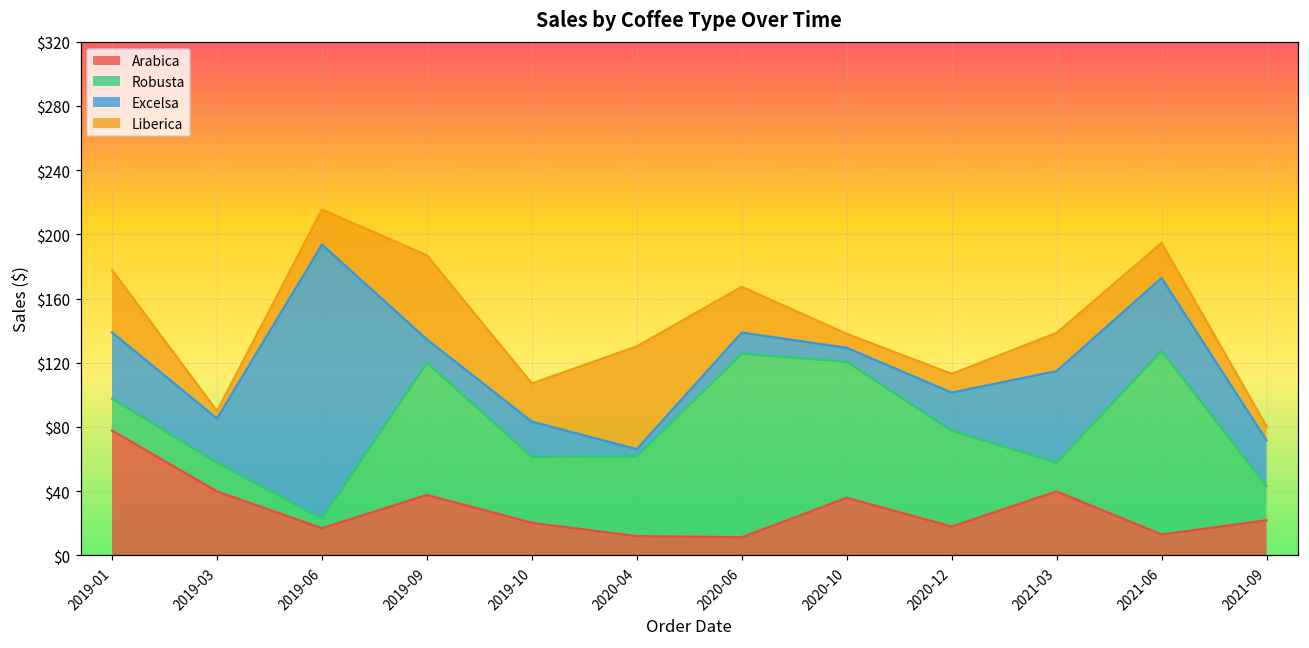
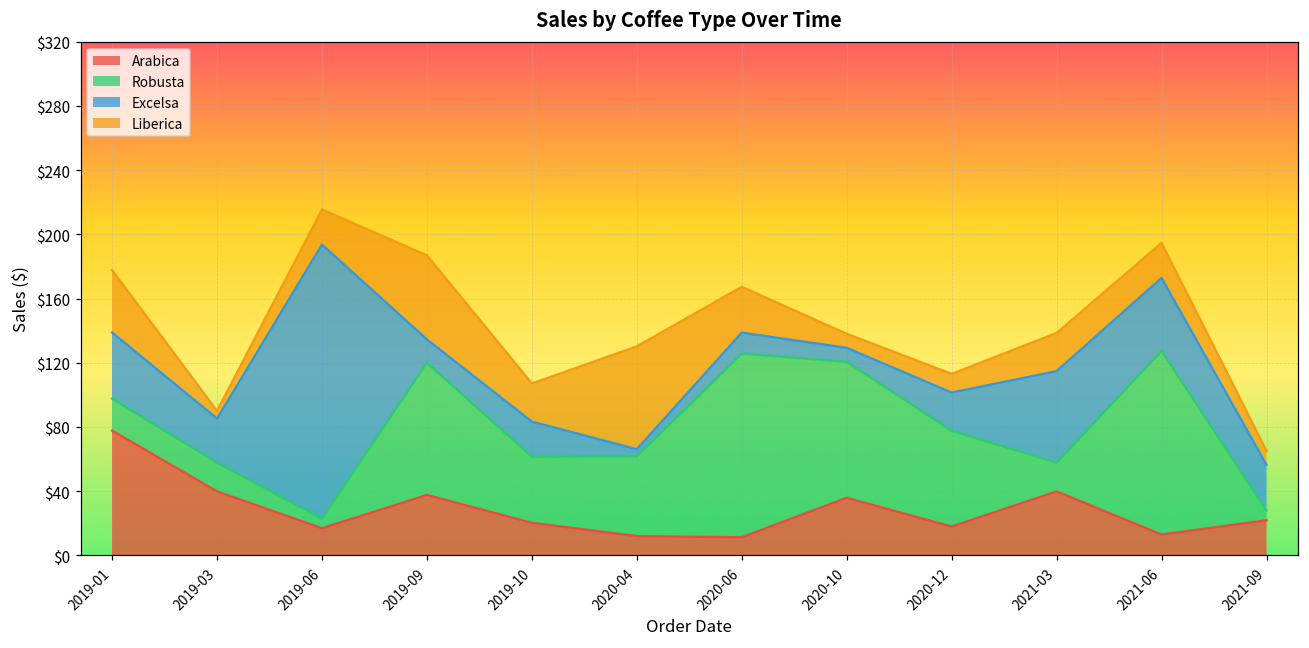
  {
    "Arabica": {
      "2019-01": "$78",
      "2019-03": "$40",
      "2019-06": "$17",
      "2019-09": "$38",
      "2019-10": "$20",
      "2020-04": "$12",
      "2020-06": "$11",
      "2020-10": "$36",
      "2020-12": "$18",
      "2021-03": "$40",
      "2021-06": "$13",
      "2021-09": "$22"
    },
    "Robusta": {
      "2019-01": "$20",
      "2019-03": "$18",
      "2019-06": "$6",
      "2019-09": "$82",
      "2019-10": "$41",
      "2020-04": "$50",
      "2020-06": "$114",
      "2020-10": "$85",
      "2020-12": "$60",
      "2021-03": "$18",
      "2021-06": "$114",
-     "2021-09": "$21"
+     "2021-09": "$6"
    },
    "Excelsa": {
      "2019-01": "$41",
      "2019-03": "$28",
      "2019-06": "$171",
      "2019-09": "$15",
      "2019-10": "$22",
      "2020-04": "$4",
      "2020-06": "$13",
      "2020-10": "$9",
      "2020-12": "$24",
      "2021-03": "$57",
      "2021-06": "$45",
      "2021-09": "$29"
    },
    "Liberica": {
      "2019-01": "$39",
      "2019-03": "$5",
      "2019-06": "$22",
      "2019-09": "$52",
      "2019-10": "$24",
      "2020-04": "$64",
      "2020-06": "$29",
      "2020-10": "$9",
      "2020-12": "$12",
      "2021-03": "$24",
      "2021-06": "$22",
      "2021-09": "$9"
    }
  }
